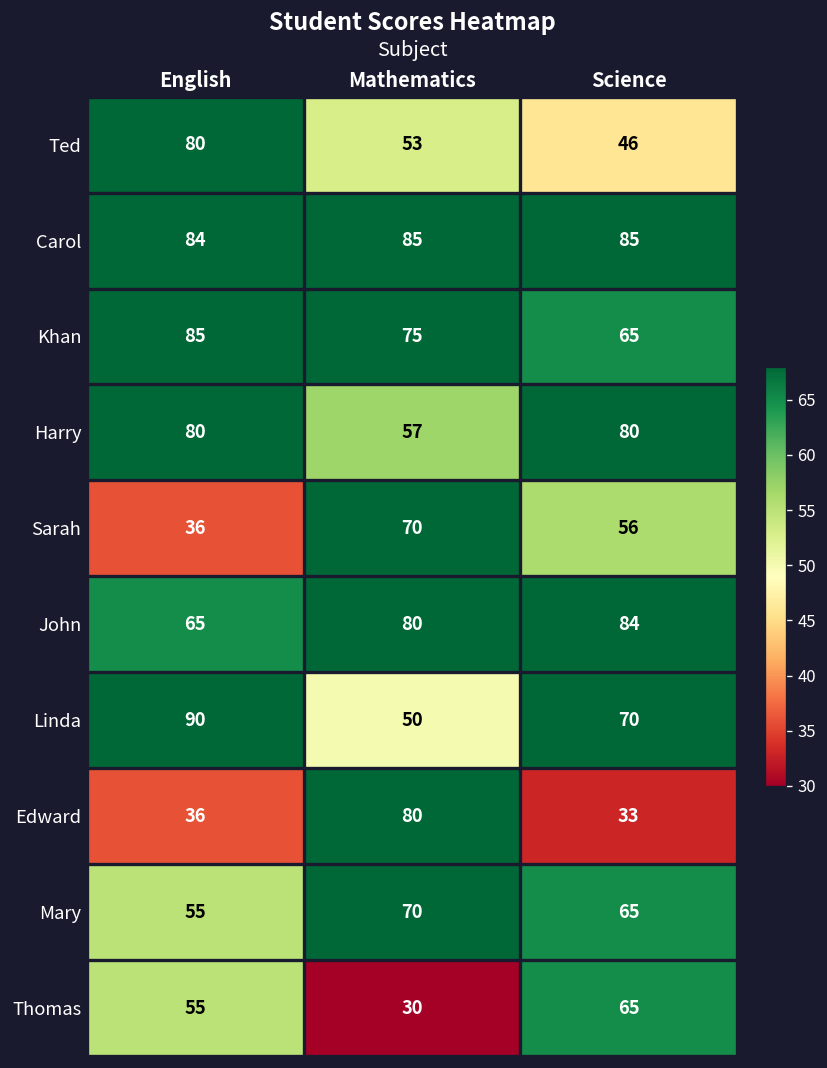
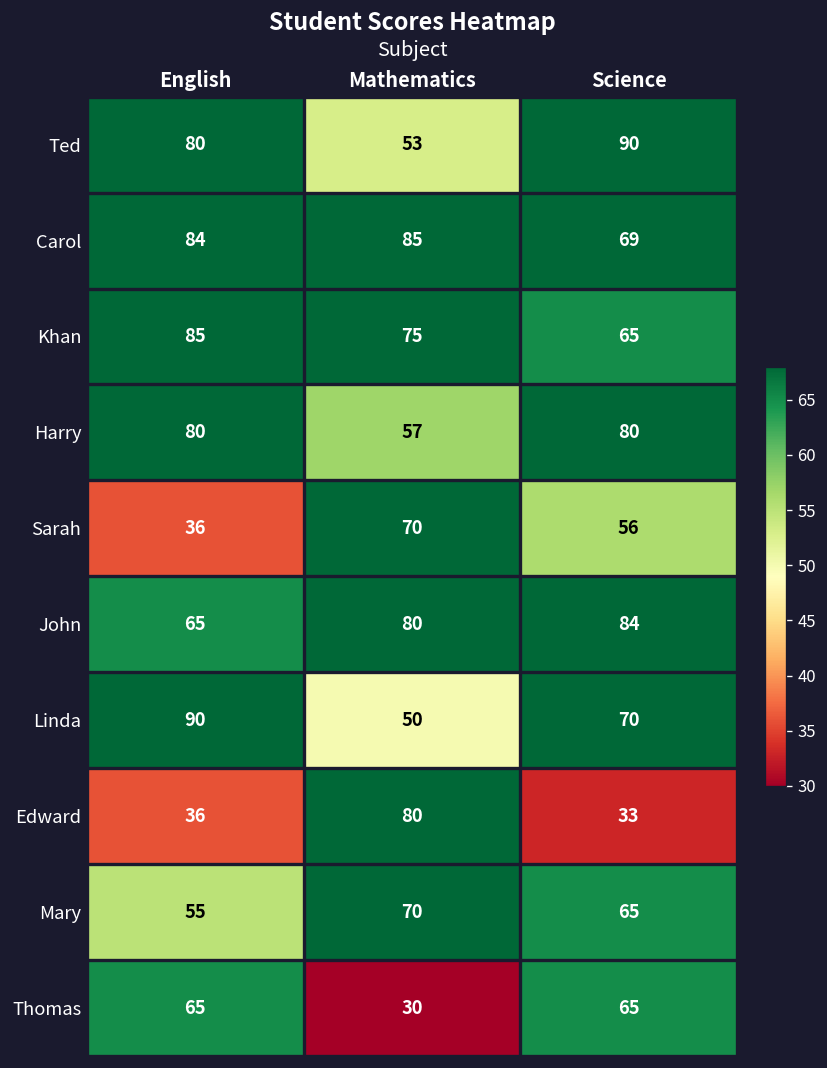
  {
    "Ted": {
      "English": 80,
      "Mathematics": 53,
-     "Science": 46
+     "Science": 90
    },
    "Carol": {
      "English": 84,
      "Mathematics": 85,
-     "Science": 85
+     "Science": 69
    },
    "Khan": {
      "English": 85,
      "Mathematics": 75,
      "Science": 65
    },
    "Harry": {
      "English": 80,
      "Mathematics": 57,
      "Science": 80
    },
    "Sarah": {
      "English": 36,
      "Mathematics": 70,
      "Science": 56
    },
    "John": {
      "English": 65,
      "Mathematics": 80,
      "Science": 84
    },
    "Linda": {
      "English": 90,
      "Mathematics": 50,
      "Science": 70
    },
    "Edward": {
      "English": 36,
      "Mathematics": 80,
      "Science": 33
    },
    "Mary": {
      "English": 55,
      "Mathematics": 70,
      "Science": 65
    },
    "Thomas": {
-     "English": 55,
+     "English": 65,
      "Mathematics": 30,
      "Science": 65
    }
  }
